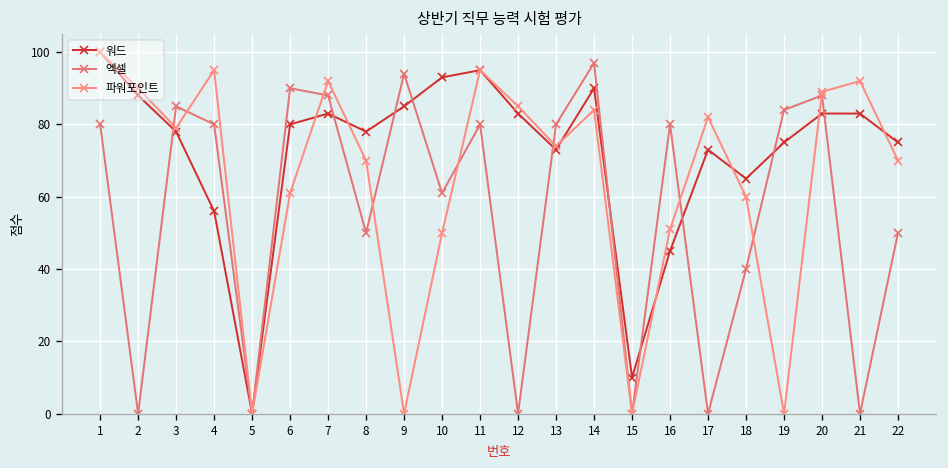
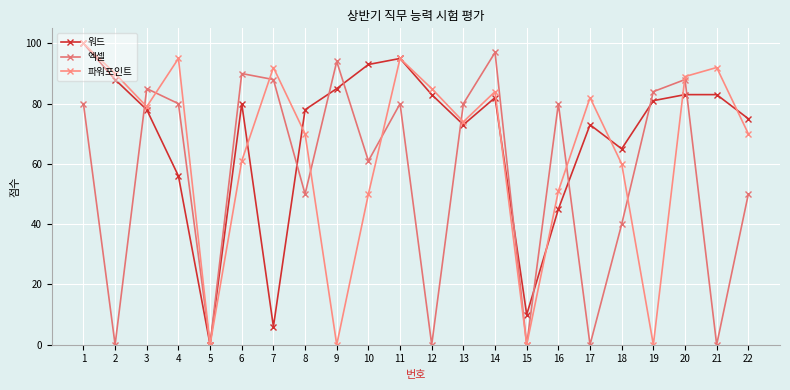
  {
    "워드": {
      "3": 78,
      "4": 56,
      "6": 80,
-     "7": 83,
+     "7": 6,
      "8": 78,
      "9": 85,
      "10": 93,
      "12": 83,
      "13": 73,
-     "14": 90,
+     "14": 82,
      "15": 10,
      "16": 45,
      "17": 73,
      "18": 65,
-     "19": 75,
+     "19": 81,
      "20": 83,
      "21": 83,
      "22": 75
    }
  }
